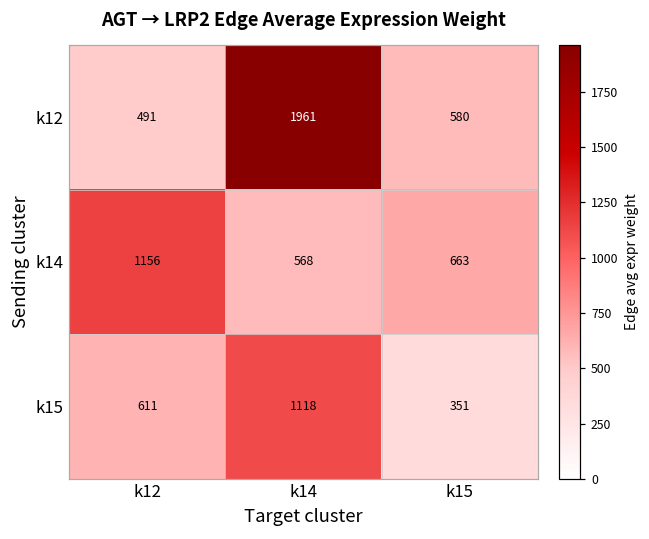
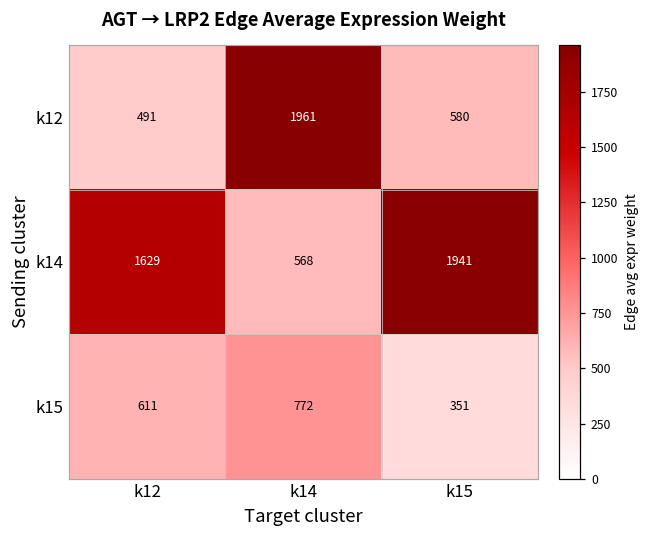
  {
    "k12": {
      "k12": 491,
      "k14": 1961,
      "k15": 580
    },
    "k14": {
-     "k12": 1156,
+     "k12": 1629,
      "k14": 568,
-     "k15": 663
+     "k15": 1941
    },
    "k15": {
      "k12": 611,
-     "k14": 1118,
+     "k14": 772,
      "k15": 351
    }
  }
